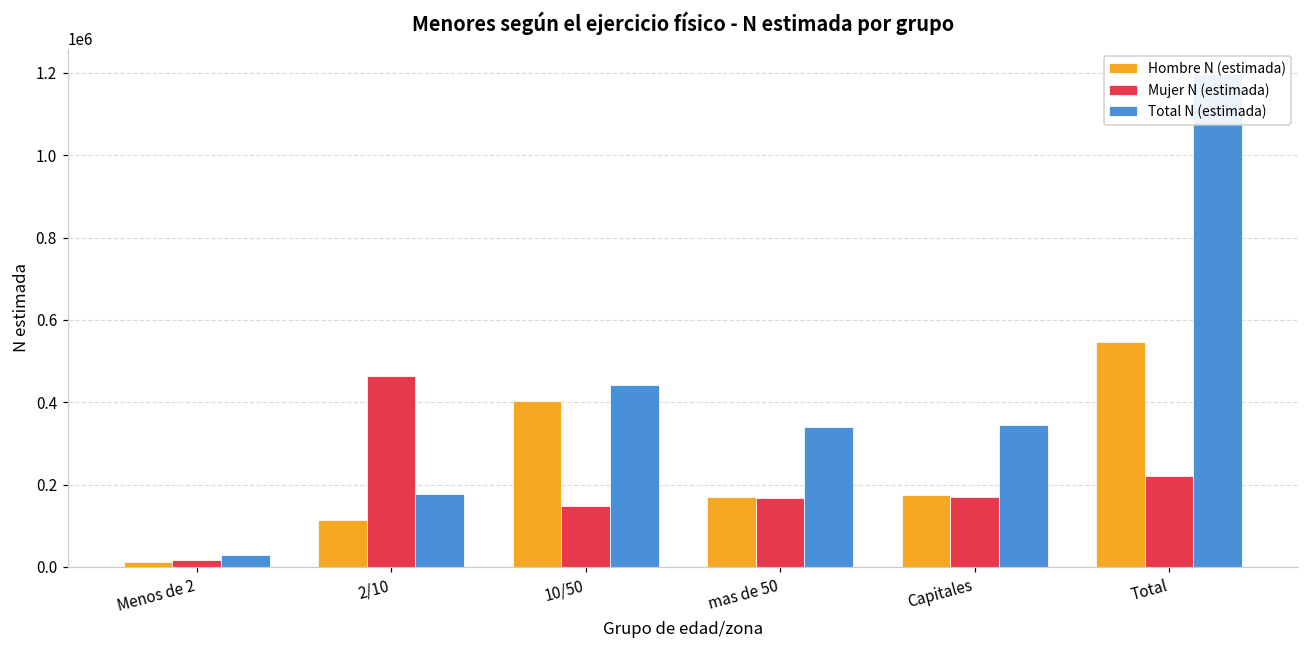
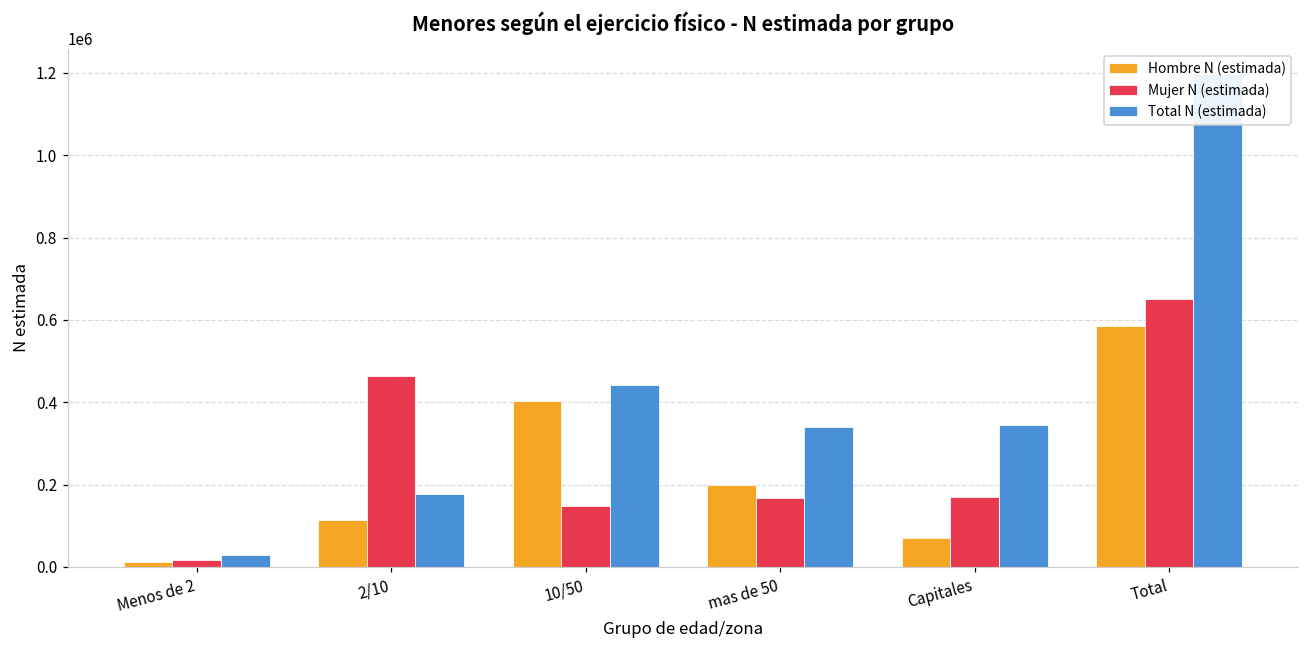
  {
    "Hombre N (estimada)": {
      "Menos de 2": 10000,
      "2/10": 110000,
      "10/50": 400000,
-     "mas de 50": 170000,
-     "Capitales": 180000,
-     "Total": 550000
+     "mas de 50": 200000,
+     "Capitales": 70000,
+     "Total": 580000
    },
    "Mujer N (estimada)": {
      "Menos de 2": 20000,
      "2/10": 460000,
      "10/50": 150000,
      "mas de 50": 170000,
      "Capitales": 170000,
-     "Total": 220000
+     "Total": 650000
    },
    "Total N (estimada)": {
      "Menos de 2": 30000,
      "2/10": 180000,
      "10/50": 440000,
      "mas de 50": 340000,
      "Capitales": 350000
    }
  }
